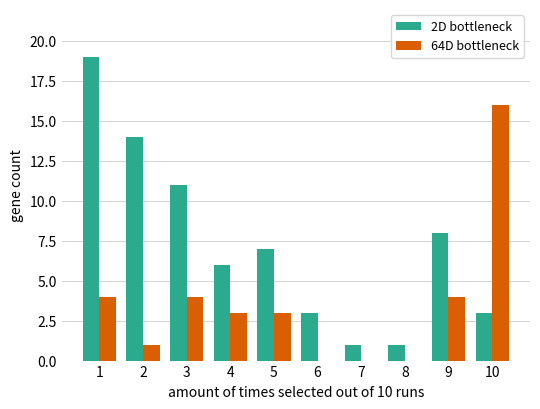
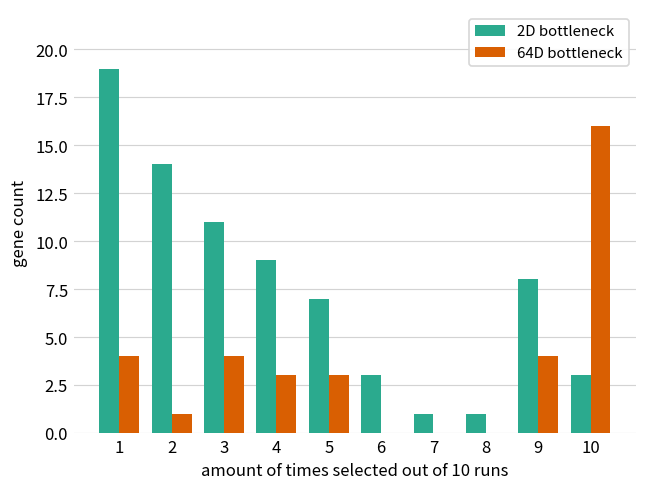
  {
    "2D bottleneck": {
      "1": 19,
      "2": 14,
      "3": 11,
-     "4": 6,
+     "4": 9,
      "5": 7,
      "6": 3,
      "7": 1,
      "8": 1,
      "9": 8,
      "10": 3
    },
    "64D bottleneck": {
      "1": 4,
      "2": 1,
      "3": 4,
      "4": 3,
      "5": 3,
      "6": 0,
      "7": 0,
      "8": 0,
      "9": 4,
      "10": 16
    }
  }
